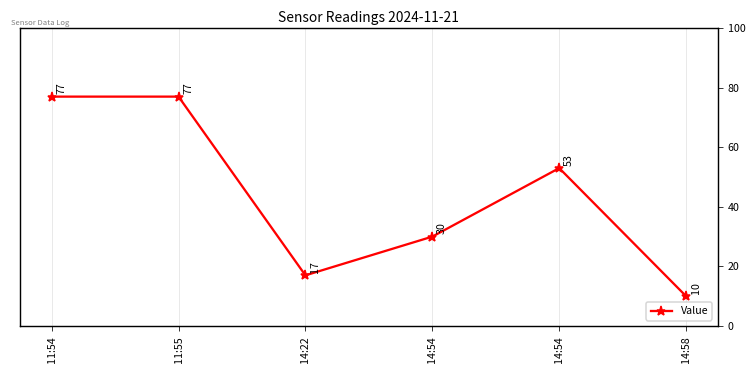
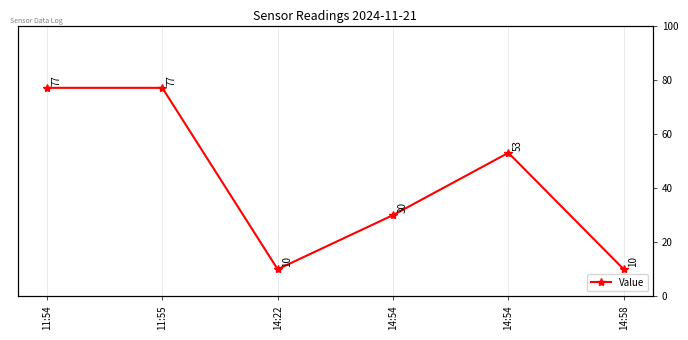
  {
    "11:54": 77,
    "11:55": 77,
-   "14:22": 17,
+   "14:22": 10,
    "14:58": 10
  }
